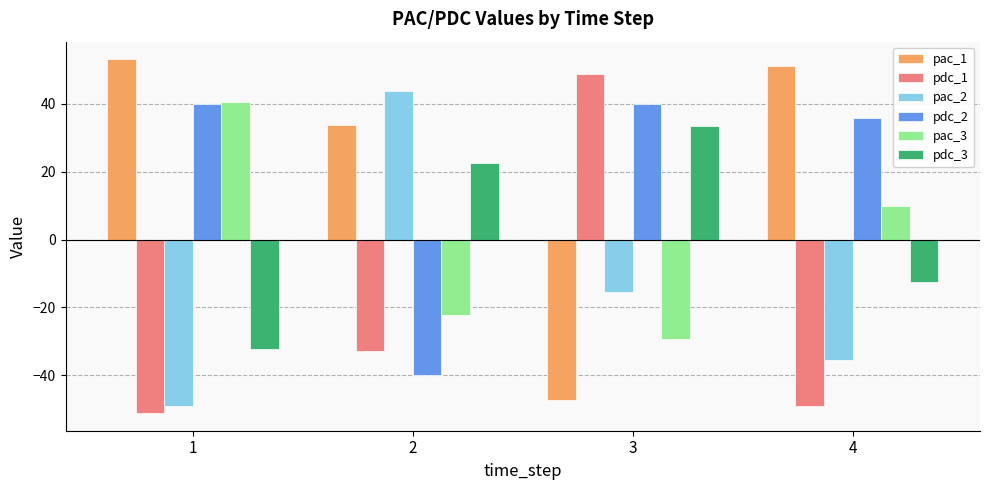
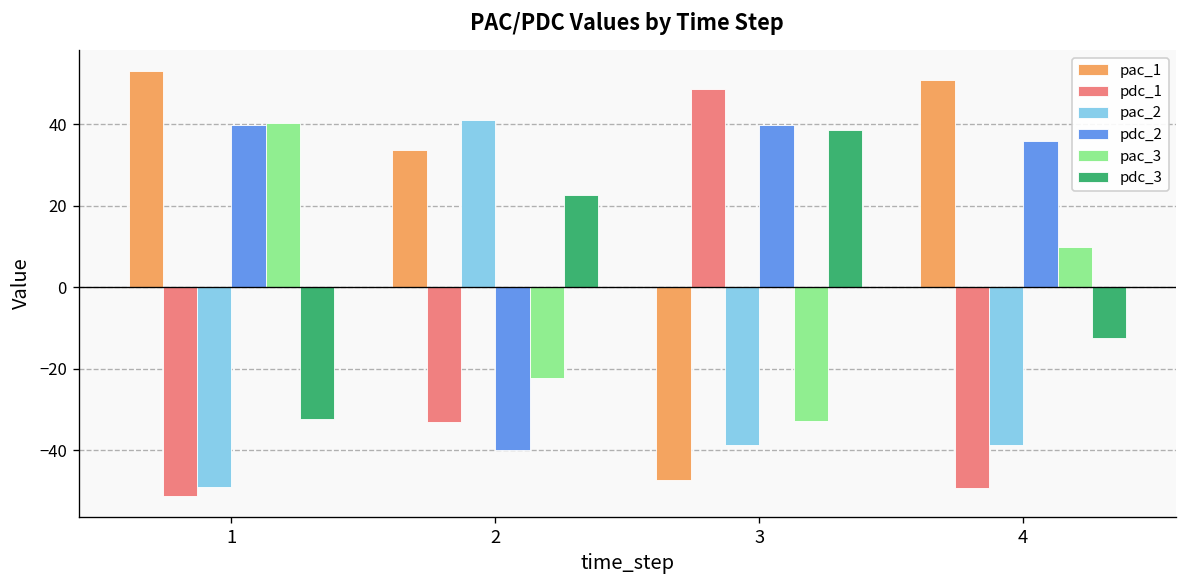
  {
    "pac_2": {
      "1": -49,
-     "2": 44,
-     "3": -15,
-     "4": -35
+     "2": 41,
+     "3": -39,
+     "4": -39
    },
    "pdc_2": {
      "1": 40,
      "2": -40,
      "3": 40,
      "4": 36
    },
    "pac_3": {
      "1": 40,
      "2": -22,
-     "3": -29,
+     "3": -33,
      "4": 10
    },
    "pdc_3": {
      "1": -32,
      "2": 23,
-     "3": 34,
+     "3": 39,
      "4": -12
    }
  }
